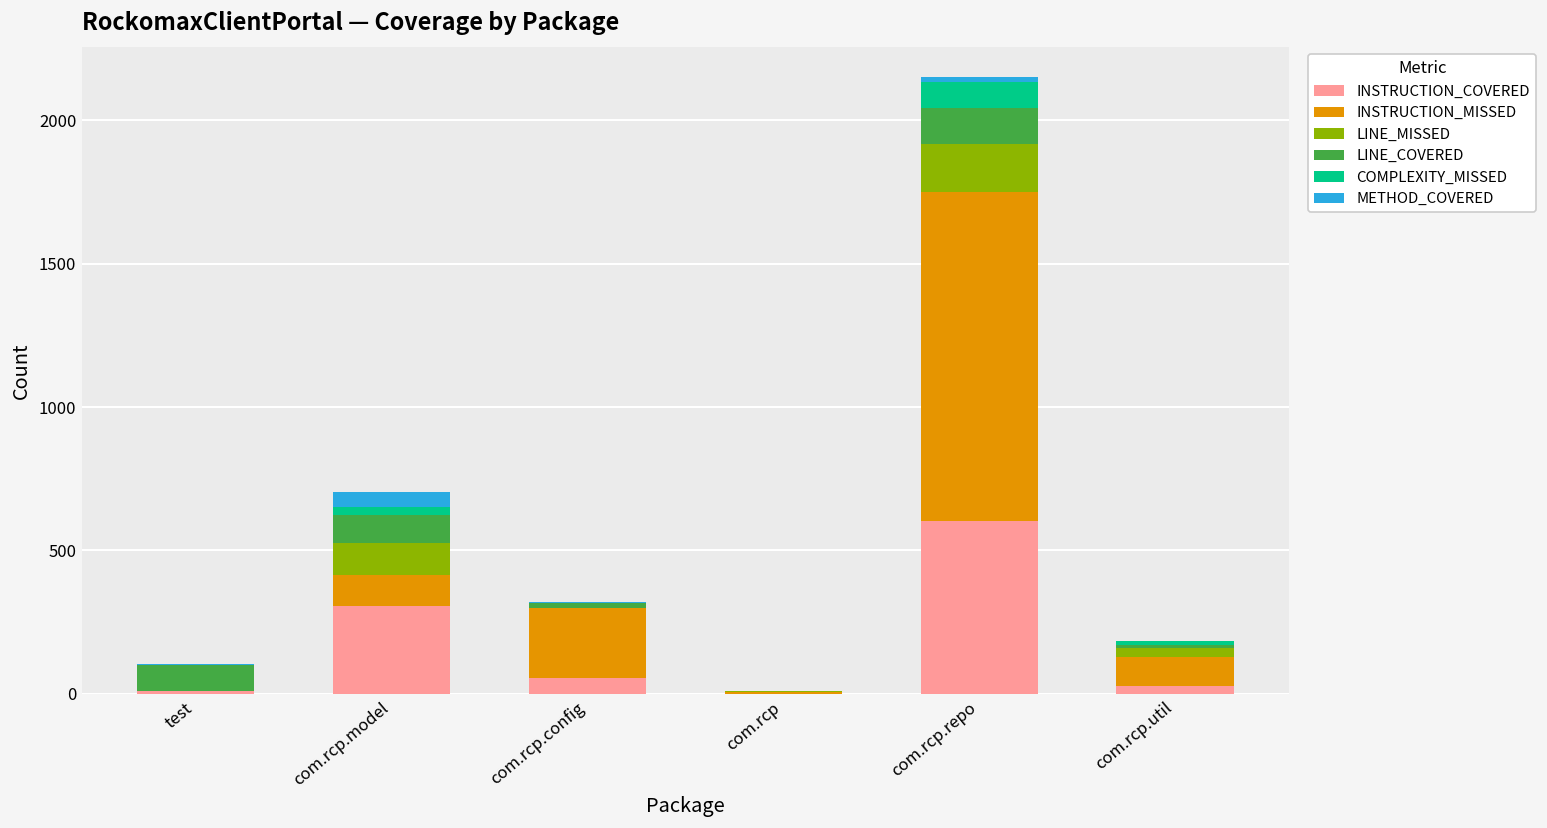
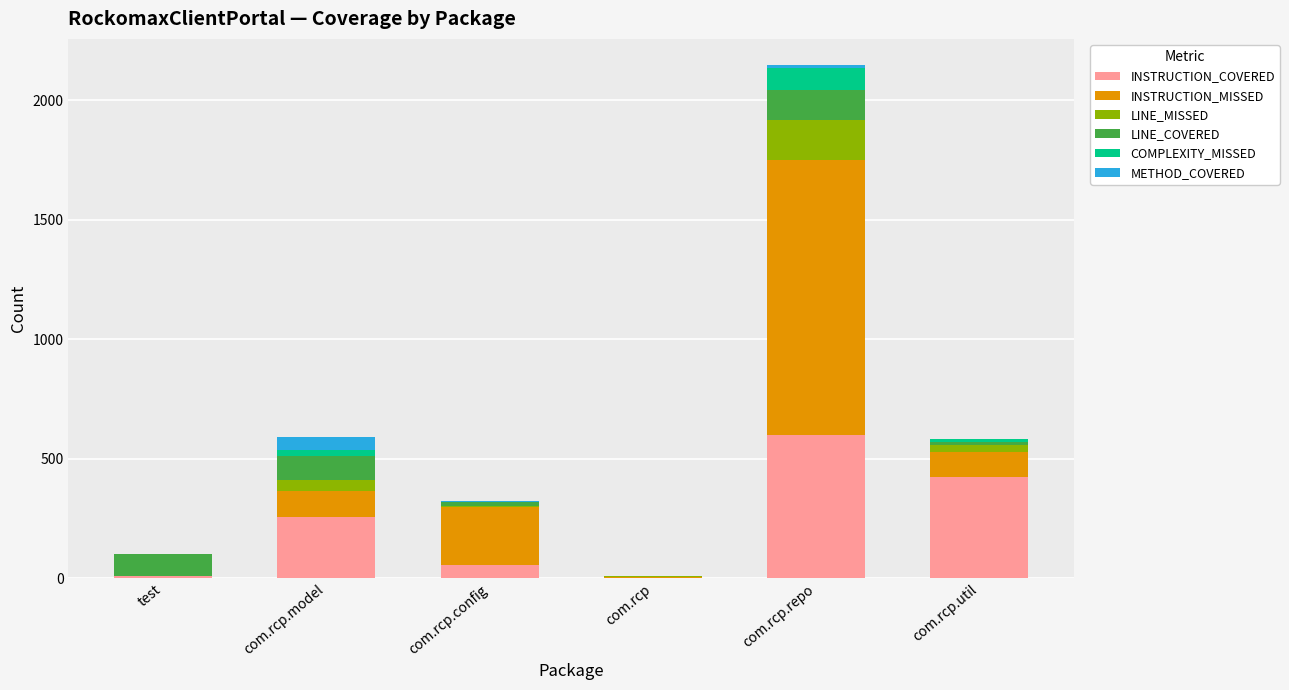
  {
    "INSTRUCTION_COVERED": {
-     "com.rcp.model": 310,
+     "com.rcp.model": 260,
      "com.rcp.config": 60,
      "com.rcp": 0,
      "com.rcp.repo": 600,
-     "com.rcp.util": 30
+     "com.rcp.util": 420
    },
    "INSTRUCTION_MISSED": {
      "test": 0,
      "com.rcp.model": 110,
      "com.rcp.config": 240,
      "com.rcp.repo": 1150,
      "com.rcp.util": 100
    },
    "LINE_MISSED": {
      "test": 0,
-     "com.rcp.model": 110,
+     "com.rcp.model": 50,
      "com.rcp.repo": 170,
      "com.rcp.util": 30
    },
    "LINE_COVERED": {
      "test": 90,
      "com.rcp.model": 100,
      "com.rcp.config": 20,
      "com.rcp": 0,
      "com.rcp.repo": 120,
      "com.rcp.util": 10
    },
    "COMPLEXITY_MISSED": {
      "test": 0,
      "com.rcp.model": 30,
      "com.rcp.repo": 90,
      "com.rcp.util": 10
    },
    "METHOD_COVERED": {
      "com.rcp.model": 50,
      "com.rcp": 0,
      "com.rcp.repo": 20
    }
  }
